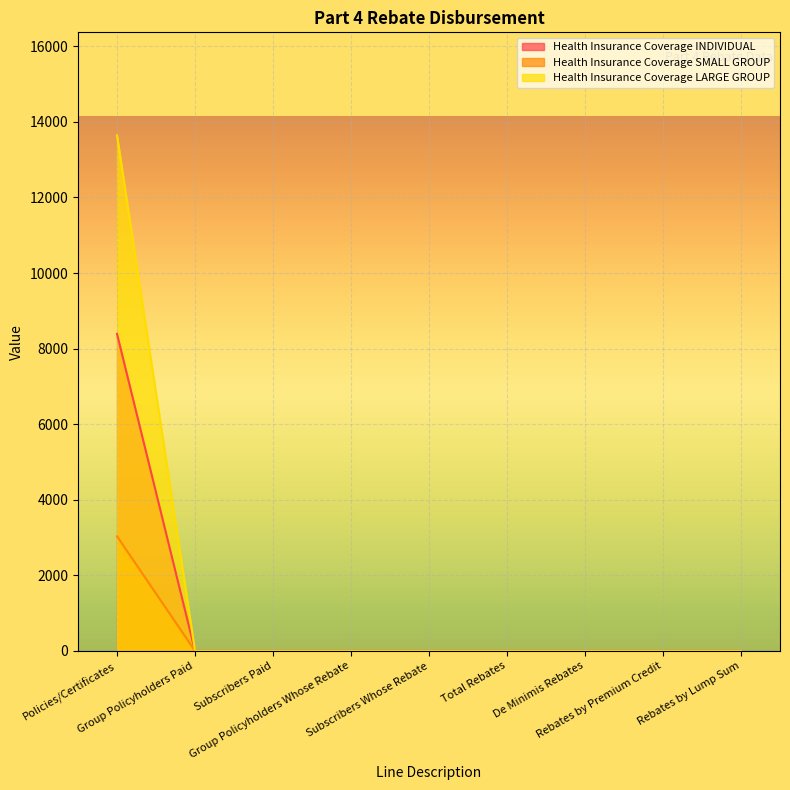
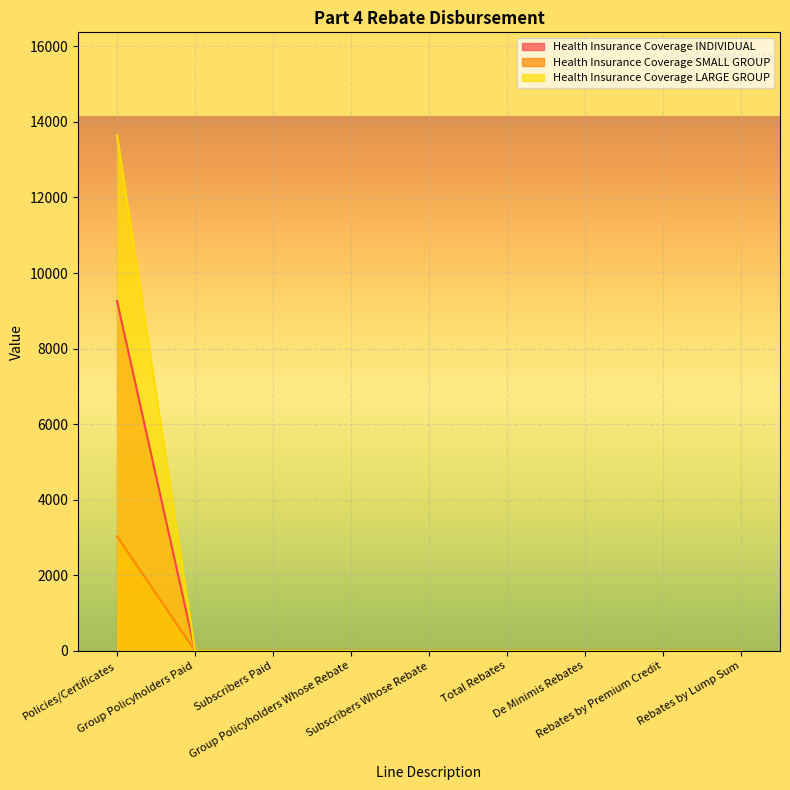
  {
    "Health Insurance Coverage INDIVIDUAL": {
-     "Policies/Certificates": 8400
+     "Policies/Certificates": 9300
    },
    "Health Insurance Coverage SMALL GROUP": {
      "Policies/Certificates": 3000
    },
    "Health Insurance Coverage LARGE GROUP": {
      "Policies/Certificates": 13600
    }
  }
